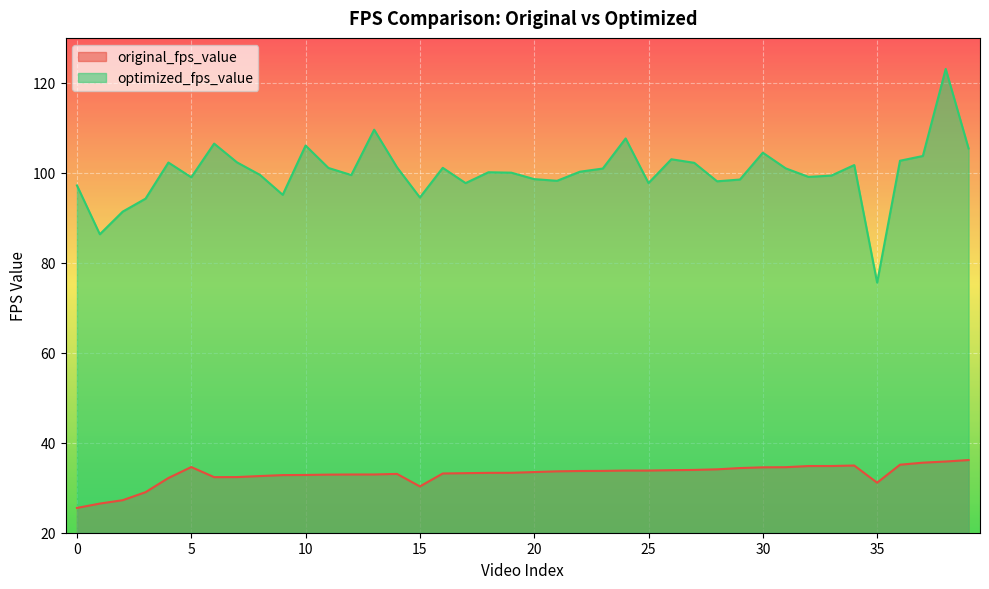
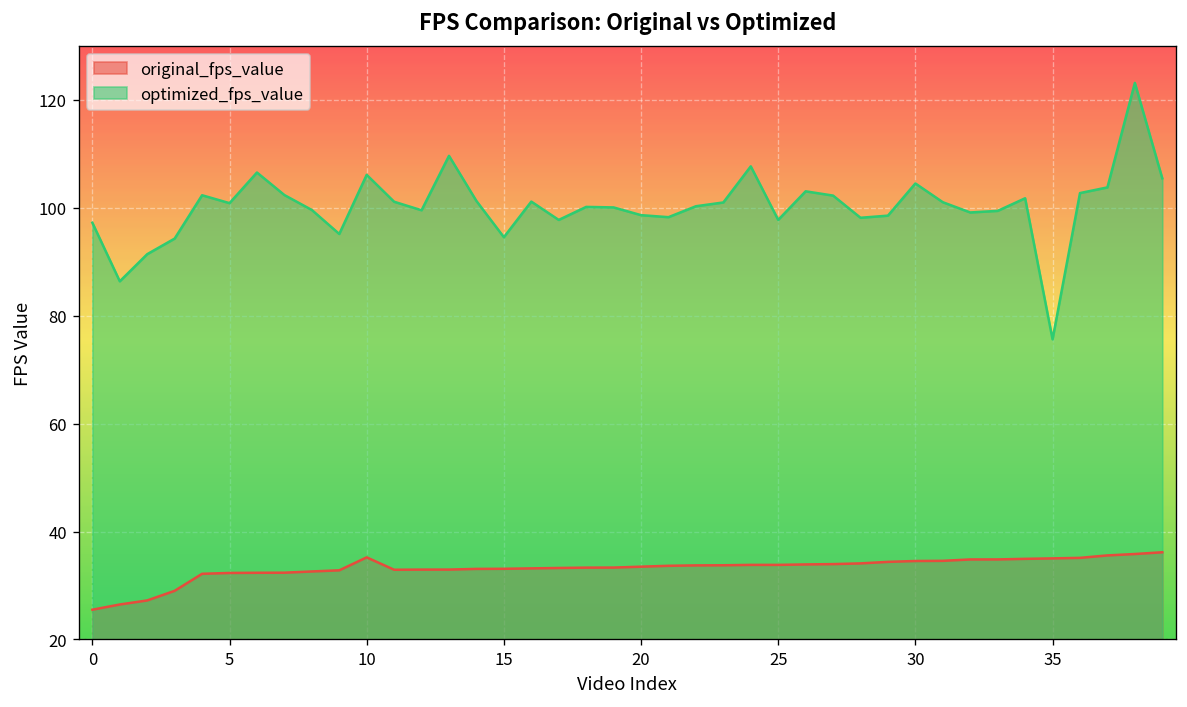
  {
    "original_fps_value": {
      "0": 26,
-     "5": 35,
-     "10": 33,
-     "15": 30,
+     "5": 32,
+     "10": 35,
+     "15": 33,
      "20": 33,
      "25": 34,
      "30": 35,
-     "35": 31
+     "35": 35
    },
    "optimized_fps_value": {
      "0": 97,
-     "5": 99,
+     "5": 101,
      "10": 106,
      "15": 95,
      "20": 99,
      "25": 98,
      "30": 104,
      "35": 76
    }
  }
